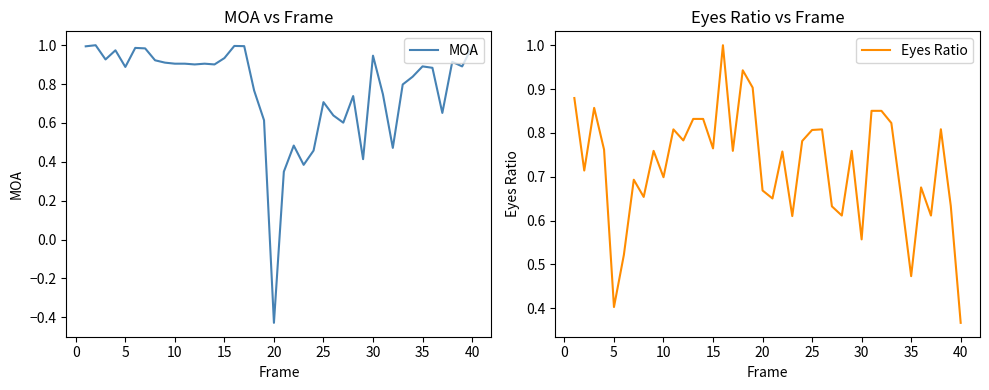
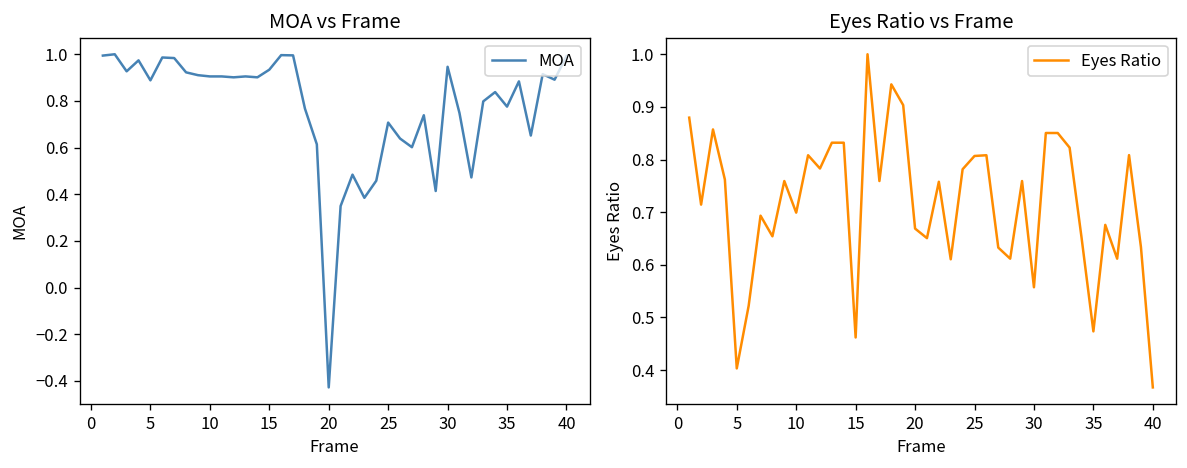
  {
    "MOA vs Frame": {
      "5": 0.89,
      "10": 0.90,
      "15": 0.93,
      "20": -0.43,
      "25": 0.71,
      "30": 0.95,
-     "35": 0.89
+     "35": 0.78
    },
    "Eyes Ratio vs Frame": {
      "5": 0.40,
      "10": 0.70,
-     "15": 0.76,
+     "15": 0.46,
      "20": 0.67,
      "25": 0.81,
      "30": 0.56,
      "35": 0.47,
      "40": 0.37
    }
  }
